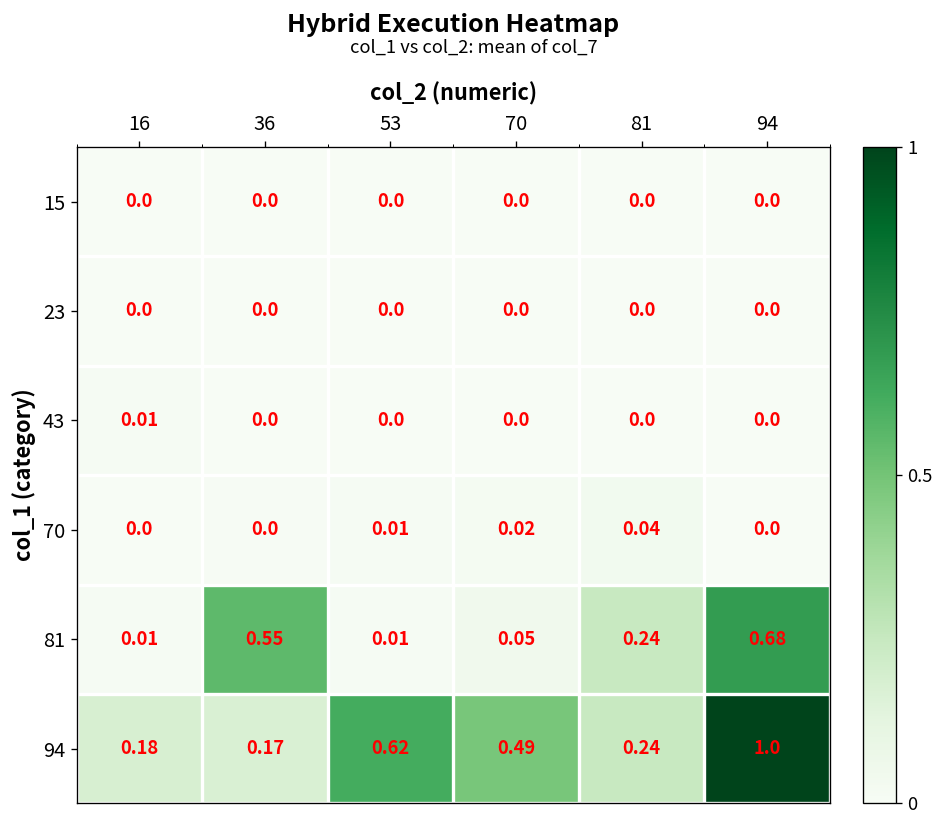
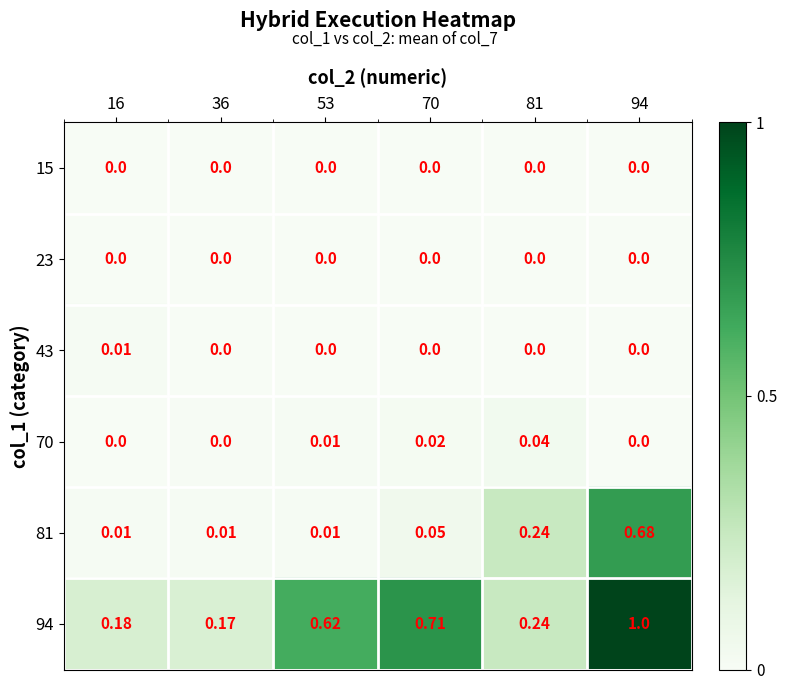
  {
    "15": {
      "16": 0.0,
      "36": 0.0,
      "53": 0.0,
      "70": 0.0,
      "81": 0.0,
      "94": 0.0
    },
    "23": {
      "16": 0.0,
      "36": 0.0,
      "53": 0.0,
      "70": 0.0,
      "81": 0.0,
      "94": 0.0
    },
    "43": {
      "16": 0.01,
      "36": 0.0,
      "53": 0.0,
      "70": 0.0,
      "81": 0.0,
      "94": 0.0
    },
    "70": {
      "16": 0.0,
      "36": 0.0,
      "53": 0.01,
      "70": 0.02,
      "81": 0.04,
      "94": 0.0
    },
    "81": {
      "16": 0.01,
-     "36": 0.55,
+     "36": 0.01,
      "53": 0.01,
      "70": 0.05,
      "81": 0.24,
      "94": 0.68
    },
    "94": {
      "16": 0.18,
      "36": 0.17,
      "53": 0.62,
-     "70": 0.49,
+     "70": 0.71,
      "81": 0.24,
      "94": 1.0
    }
  }
